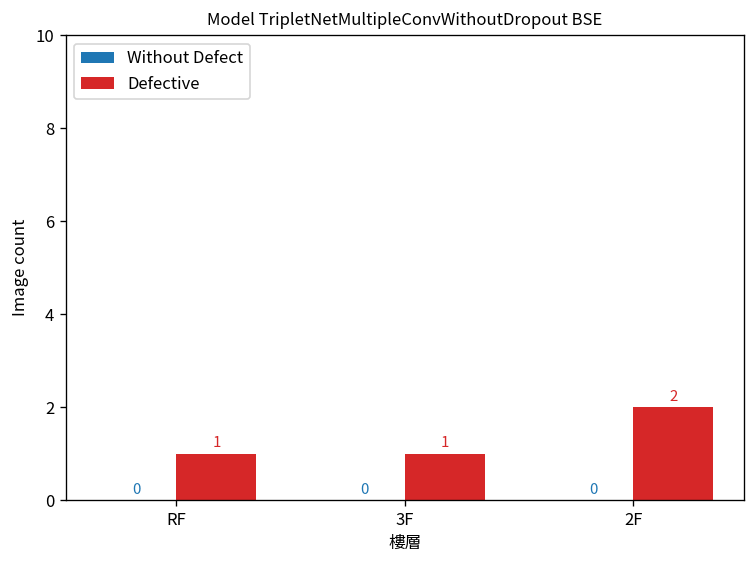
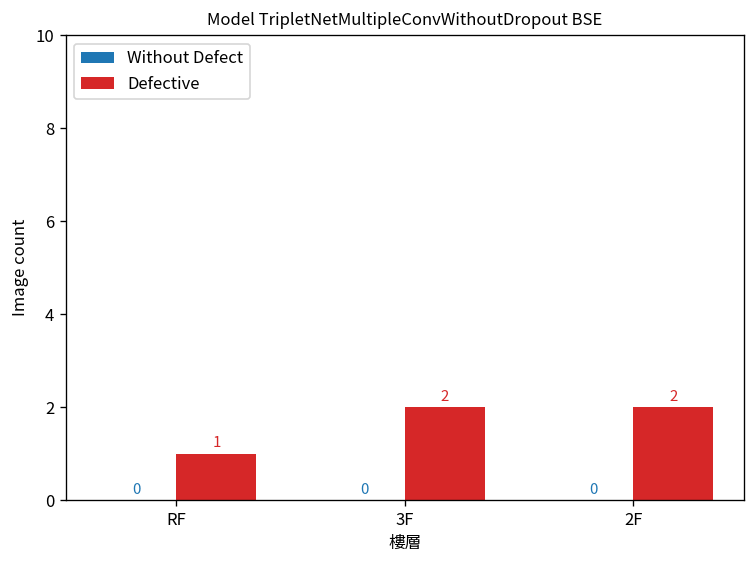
  {
    "Without Defect": {
      "RF": 0,
      "3F": 0,
      "2F": 0
    },
    "Defective": {
      "RF": 1,
-     "3F": 1,
+     "3F": 2,
      "2F": 2
    }
  }
